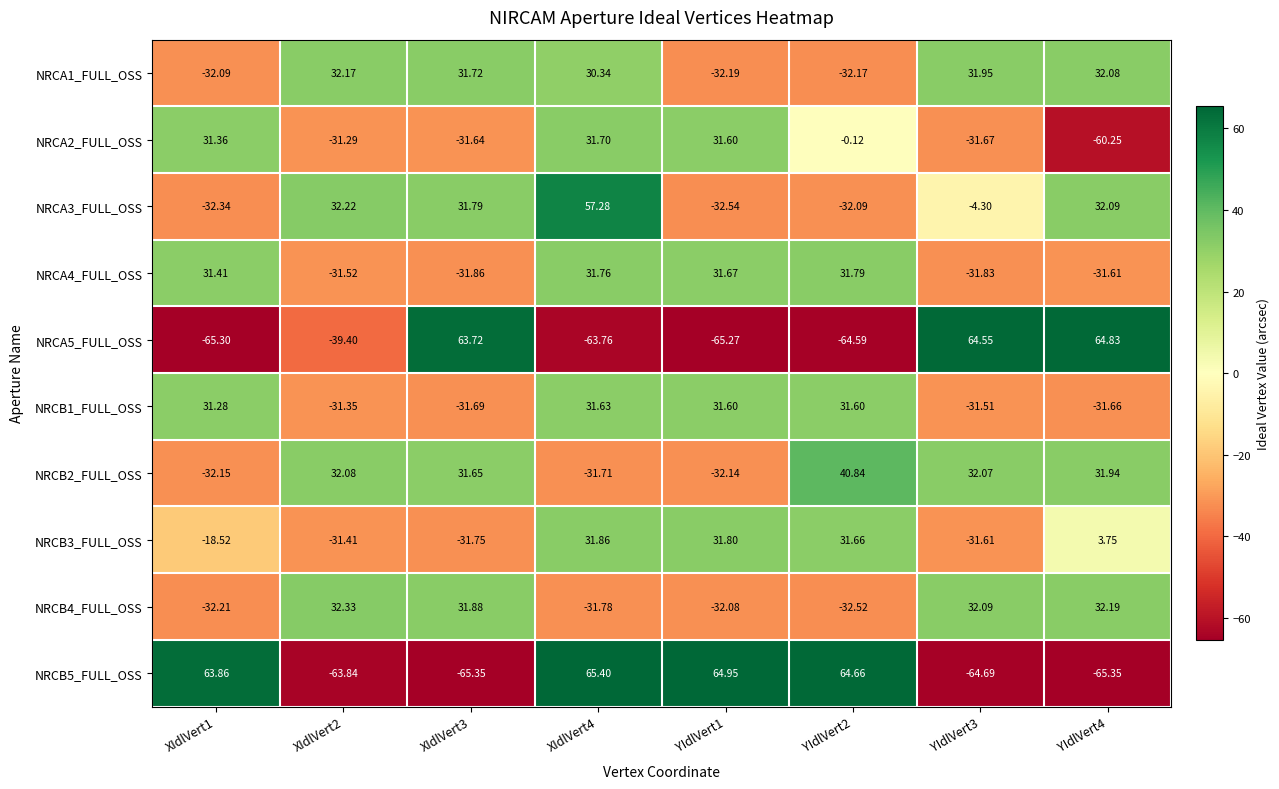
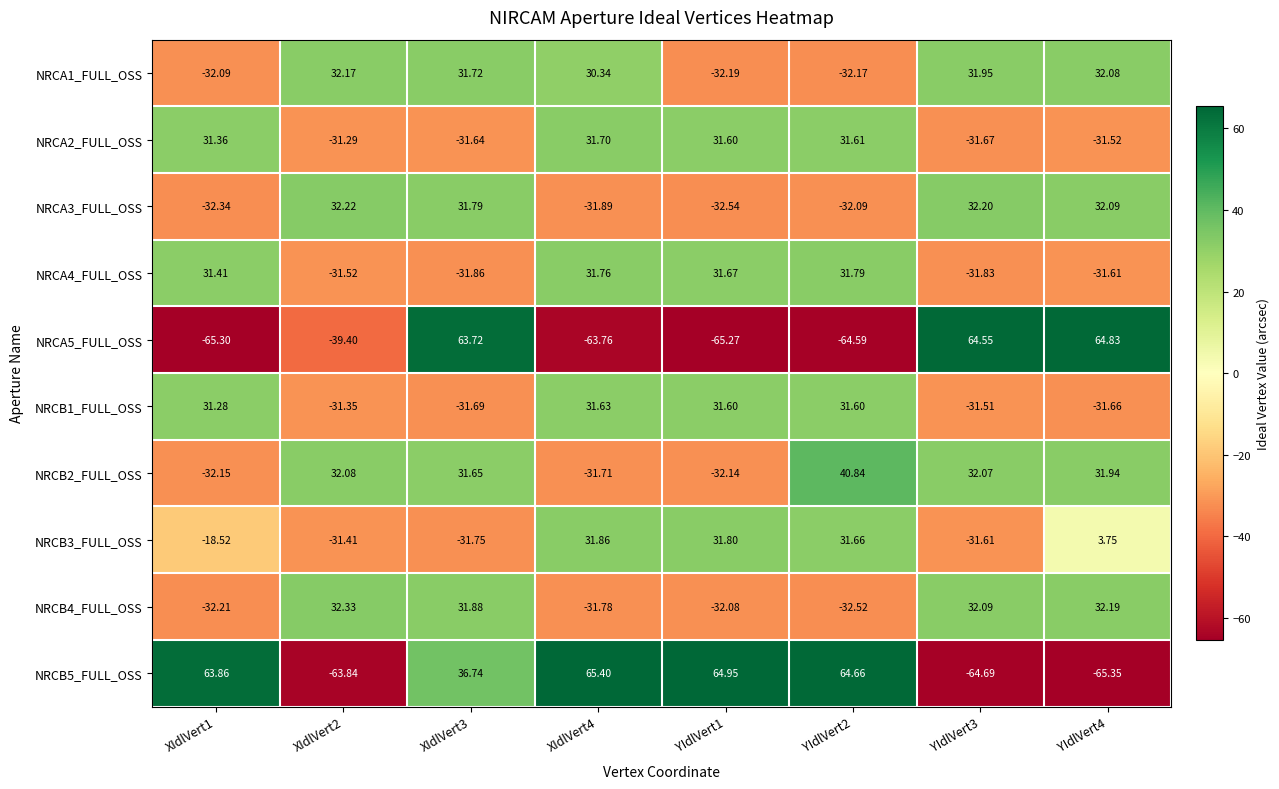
  {
    "NRCA1_FULL_OSS": {
      "XIdlVert1": -32.09,
      "XIdlVert2": 32.17,
      "XIdlVert3": 31.72,
      "XIdlVert4": 30.34,
      "YIdlVert1": -32.19,
      "YIdlVert2": -32.17,
      "YIdlVert3": 31.95,
      "YIdlVert4": 32.08
    },
    "NRCA2_FULL_OSS": {
      "XIdlVert1": 31.36,
      "XIdlVert2": -31.29,
      "XIdlVert3": -31.64,
      "XIdlVert4": 31.70,
      "YIdlVert1": 31.60,
-     "YIdlVert2": -0.12,
+     "YIdlVert2": 31.61,
      "YIdlVert3": -31.67,
-     "YIdlVert4": -60.25
+     "YIdlVert4": -31.52
    },
    "NRCA3_FULL_OSS": {
      "XIdlVert1": -32.34,
      "XIdlVert2": 32.22,
      "XIdlVert3": 31.79,
-     "XIdlVert4": 57.28,
+     "XIdlVert4": -31.89,
      "YIdlVert1": -32.54,
      "YIdlVert2": -32.09,
-     "YIdlVert3": -4.30,
+     "YIdlVert3": 32.20,
      "YIdlVert4": 32.09
    },
    "NRCA4_FULL_OSS": {
      "XIdlVert1": 31.41,
      "XIdlVert2": -31.52,
      "XIdlVert3": -31.86,
      "XIdlVert4": 31.76,
      "YIdlVert1": 31.67,
      "YIdlVert2": 31.79,
      "YIdlVert3": -31.83,
      "YIdlVert4": -31.61
    },
    "NRCA5_FULL_OSS": {
      "XIdlVert1": -65.30,
      "XIdlVert2": -39.40,
      "XIdlVert3": 63.72,
      "XIdlVert4": -63.76,
      "YIdlVert1": -65.27,
      "YIdlVert2": -64.59,
      "YIdlVert3": 64.55,
      "YIdlVert4": 64.83
    },
    "NRCB1_FULL_OSS": {
      "XIdlVert1": 31.28,
      "XIdlVert2": -31.35,
      "XIdlVert3": -31.69,
      "XIdlVert4": 31.63,
      "YIdlVert1": 31.60,
      "YIdlVert2": 31.60,
      "YIdlVert3": -31.51,
      "YIdlVert4": -31.66
    },
    "NRCB2_FULL_OSS": {
      "XIdlVert1": -32.15,
      "XIdlVert2": 32.08,
      "XIdlVert3": 31.65,
      "XIdlVert4": -31.71,
      "YIdlVert1": -32.14,
      "YIdlVert2": 40.84,
      "YIdlVert3": 32.07,
      "YIdlVert4": 31.94
    },
    "NRCB3_FULL_OSS": {
      "XIdlVert1": -18.52,
      "XIdlVert2": -31.41,
      "XIdlVert3": -31.75,
      "XIdlVert4": 31.86,
      "YIdlVert1": 31.80,
      "YIdlVert2": 31.66,
      "YIdlVert3": -31.61,
      "YIdlVert4": 3.75
    },
    "NRCB4_FULL_OSS": {
      "XIdlVert1": -32.21,
      "XIdlVert2": 32.33,
      "XIdlVert3": 31.88,
      "XIdlVert4": -31.78,
      "YIdlVert1": -32.08,
      "YIdlVert2": -32.52,
      "YIdlVert3": 32.09,
      "YIdlVert4": 32.19
    },
    "NRCB5_FULL_OSS": {
      "XIdlVert1": 63.86,
      "XIdlVert2": -63.84,
-     "XIdlVert3": -65.35,
+     "XIdlVert3": 36.74,
      "XIdlVert4": 65.40,
      "YIdlVert1": 64.95,
      "YIdlVert2": 64.66,
      "YIdlVert3": -64.69,
      "YIdlVert4": -65.35
    }
  }
